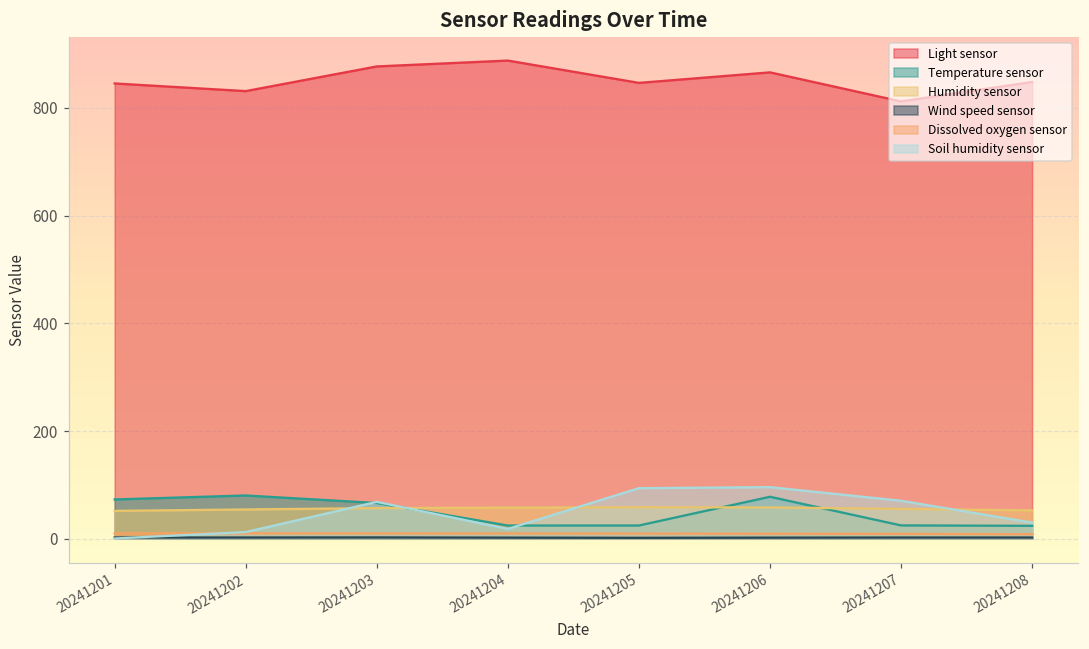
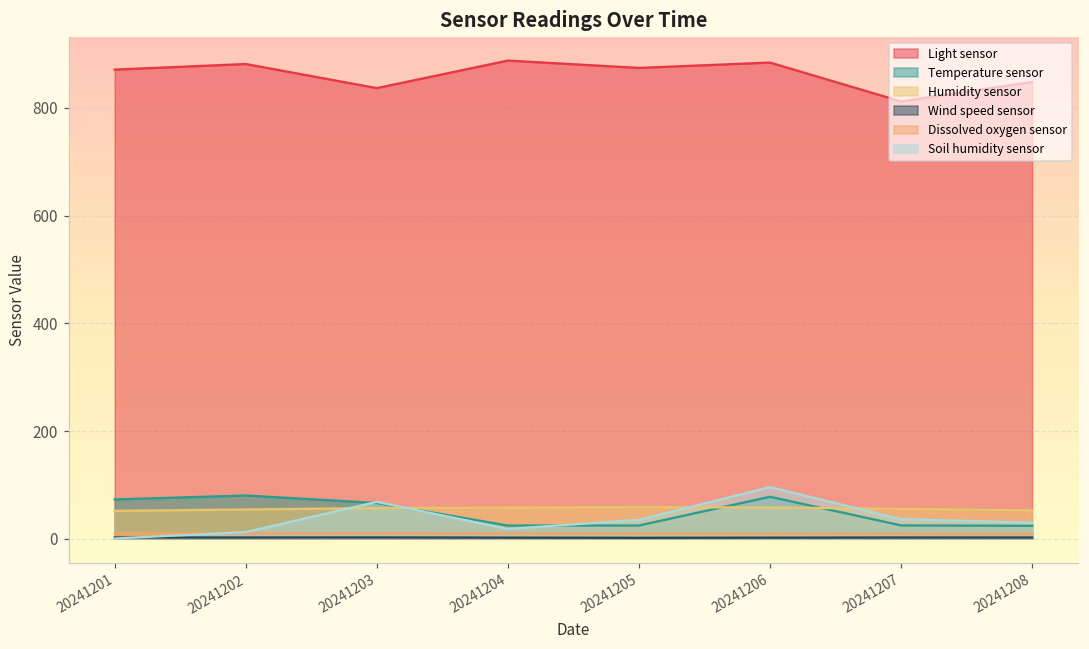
  {
    "Light sensor": {
-     "20241201": 850,
-     "20241202": 830,
-     "20241203": 880,
+     "20241201": 870,
+     "20241202": 880,
+     "20241203": 840,
      "20241204": 890,
-     "20241205": 850,
-     "20241206": 870
+     "20241205": 870,
+     "20241206": 880
    },
    "Temperature sensor": {
      "20241201": 70,
      "20241202": 80,
      "20241204": 20,
      "20241205": 20,
      "20241206": 80,
      "20241207": 20,
      "20241208": 20
    },
    "Wind speed sensor": {
      "20241202": 0,
      "20241203": 0,
      "20241204": 0,
      "20241205": 0,
      "20241206": 0,
      "20241207": 0,
      "20241208": 0
    },
    "Soil humidity sensor": {
      "20241204": 20,
-     "20241205": 90,
+     "20241205": 30,
      "20241206": 100,
-     "20241207": 70,
+     "20241207": 40,
      "20241208": 30
    }
  }
